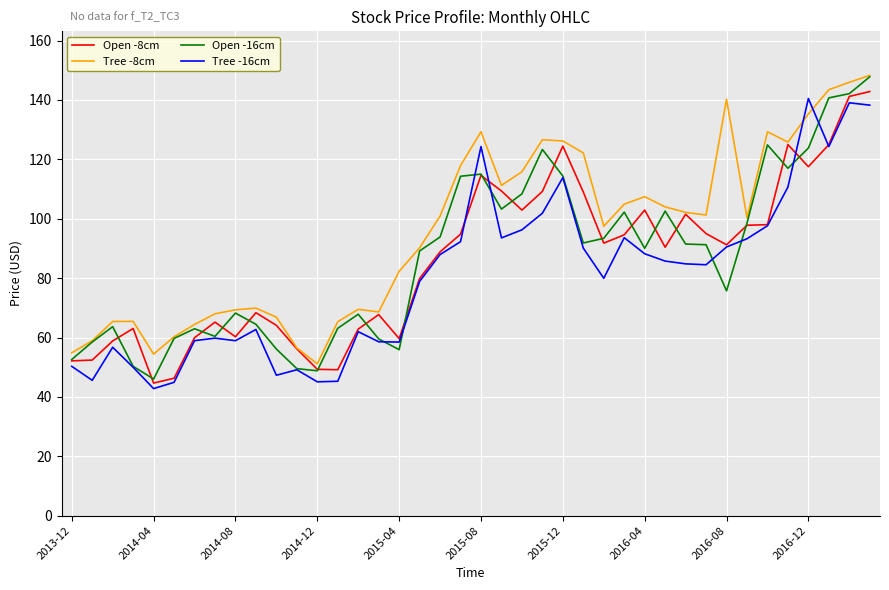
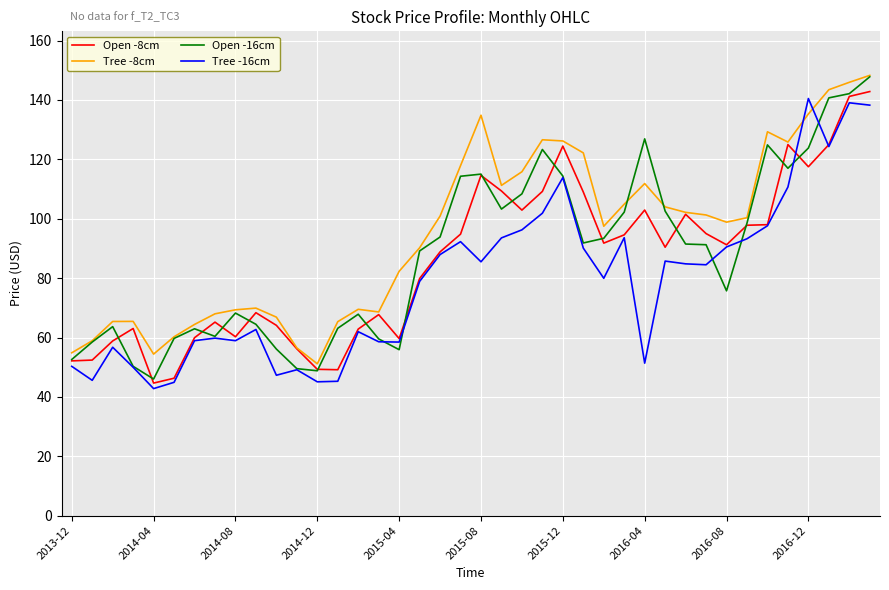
  {
    "Open -8cm": {
      "2014-04": 45,
      "2014-08": 60,
      "2015-04": 60,
      "2015-12": 124,
      "2016-04": 103,
      "2016-12": 118
    },
    "Tree -8cm": {
      "2013-12": 55,
      "2014-04": 54,
      "2014-08": 69,
      "2014-12": 51,
      "2015-04": 82,
-     "2015-08": 129,
+     "2015-08": 135,
      "2015-12": 126,
-     "2016-04": 107,
-     "2016-08": 140,
+     "2016-04": 112,
+     "2016-08": 99,
      "2016-12": 135
    },
    "Open -16cm": {
      "2014-04": 46,
      "2014-08": 68,
      "2015-04": 56,
-     "2016-04": 90,
+     "2016-04": 127,
      "2016-08": 76,
      "2016-12": 124
    },
    "Tree -16cm": {
      "2013-12": 50,
      "2014-04": 43,
      "2014-08": 59,
      "2014-12": 45,
      "2015-04": 58,
-     "2015-08": 124,
-     "2016-04": 88,
+     "2015-08": 86,
+     "2016-04": 51,
      "2016-12": 140
    }
  }
